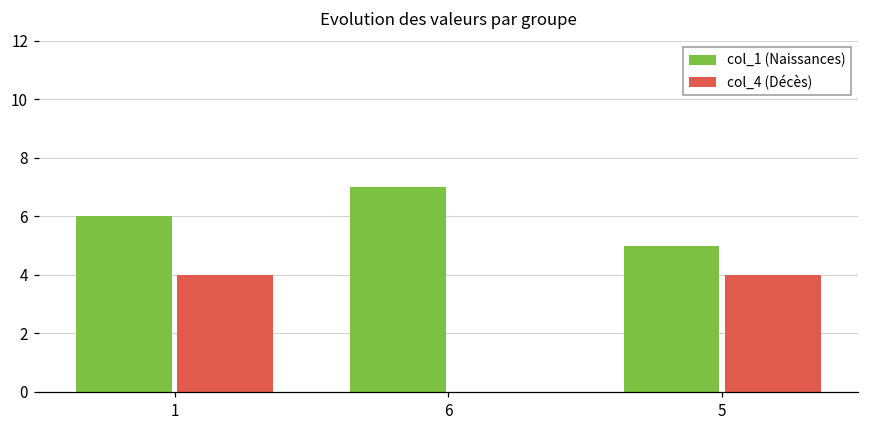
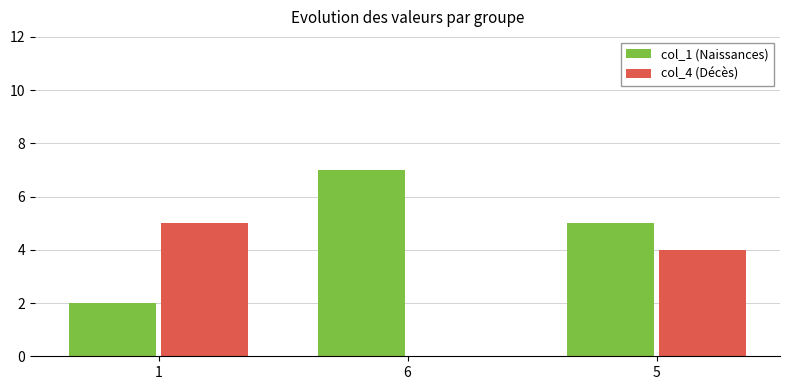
  {
    "col_1 (Naissances)": {
-     "1": 6,
+     "1": 2,
      "6": 7,
      "5": 5
    },
    "col_4 (Décès)": {
-     "1": 4,
+     "1": 5,
      "6": 0,
      "5": 4
    }
  }
